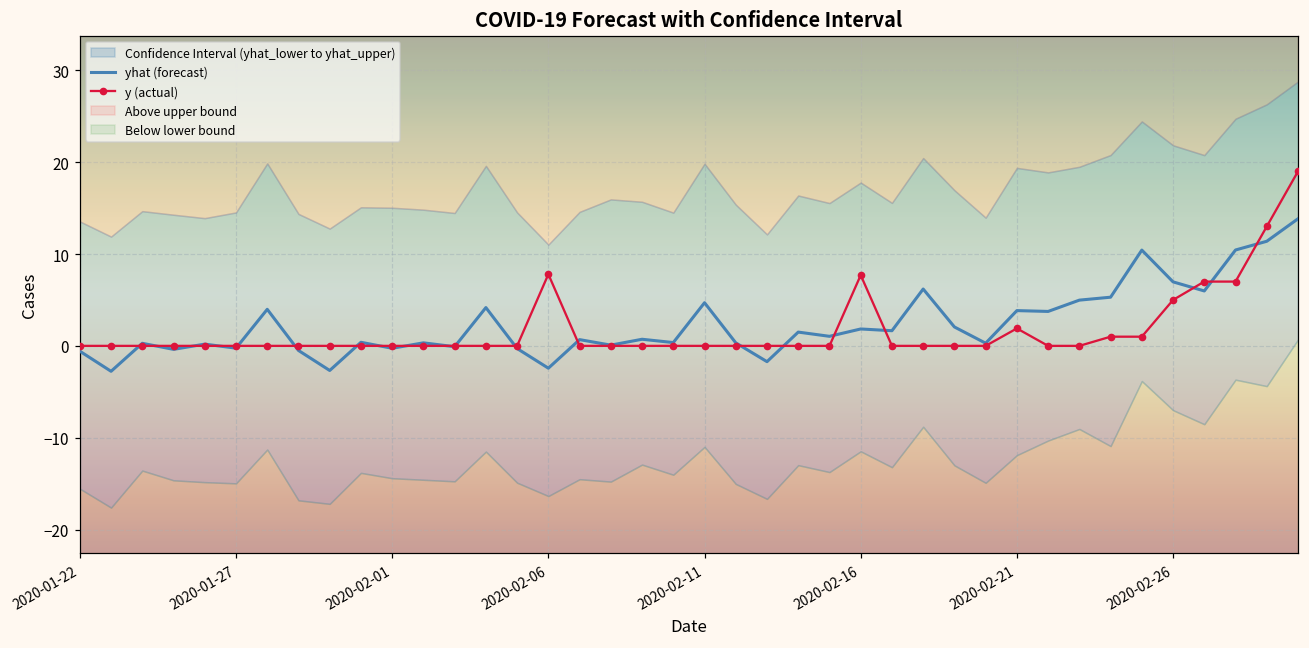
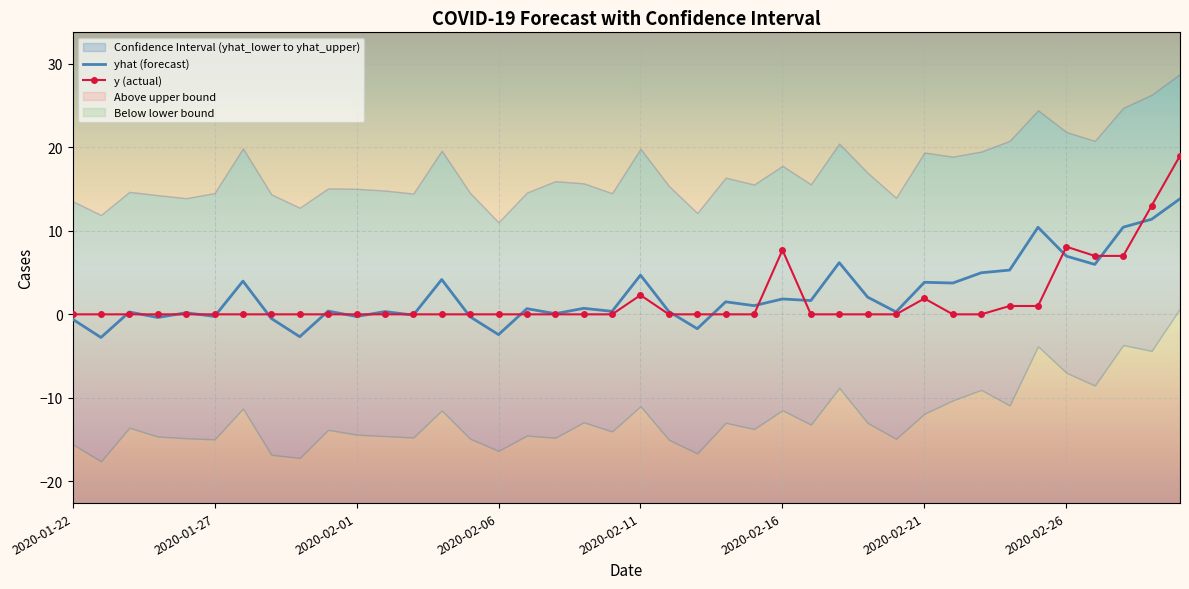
  {
    "y (actual)": {
      "2020-01-22": 0,
-     "2020-02-06": 8,
-     "2020-02-11": 0,
+     "2020-02-06": 0,
+     "2020-02-11": 2,
      "2020-02-16": 8,
      "2020-02-21": 2,
-     "2020-02-26": 5
+     "2020-02-26": 8
    }
  }
